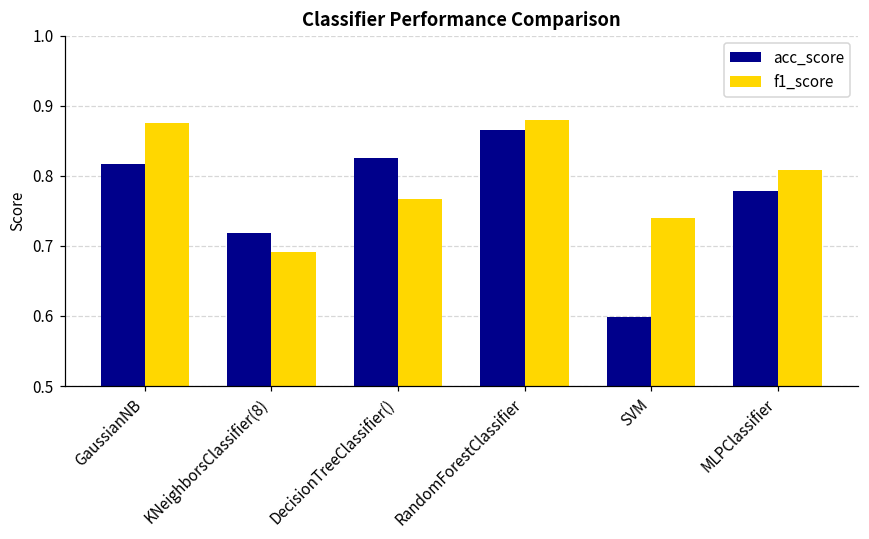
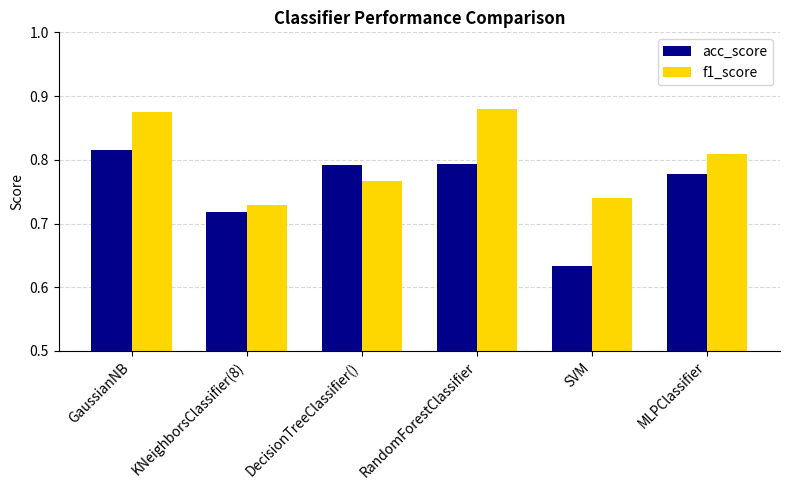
  {
    "acc_score": {
      "GaussianNB": 0.82,
      "KNeighborsClassifier(8)": 0.72,
-     "DecisionTreeClassifier()": 0.83,
-     "RandomForestClassifier": 0.86,
-     "SVM": 0.60,
+     "DecisionTreeClassifier()": 0.79,
+     "RandomForestClassifier": 0.79,
+     "SVM": 0.63,
      "MLPClassifier": 0.78
    },
    "f1_score": {
      "GaussianNB": 0.88,
-     "KNeighborsClassifier(8)": 0.69,
+     "KNeighborsClassifier(8)": 0.73,
      "DecisionTreeClassifier()": 0.77,
      "RandomForestClassifier": 0.88,
      "SVM": 0.74,
      "MLPClassifier": 0.81
    }
  }
